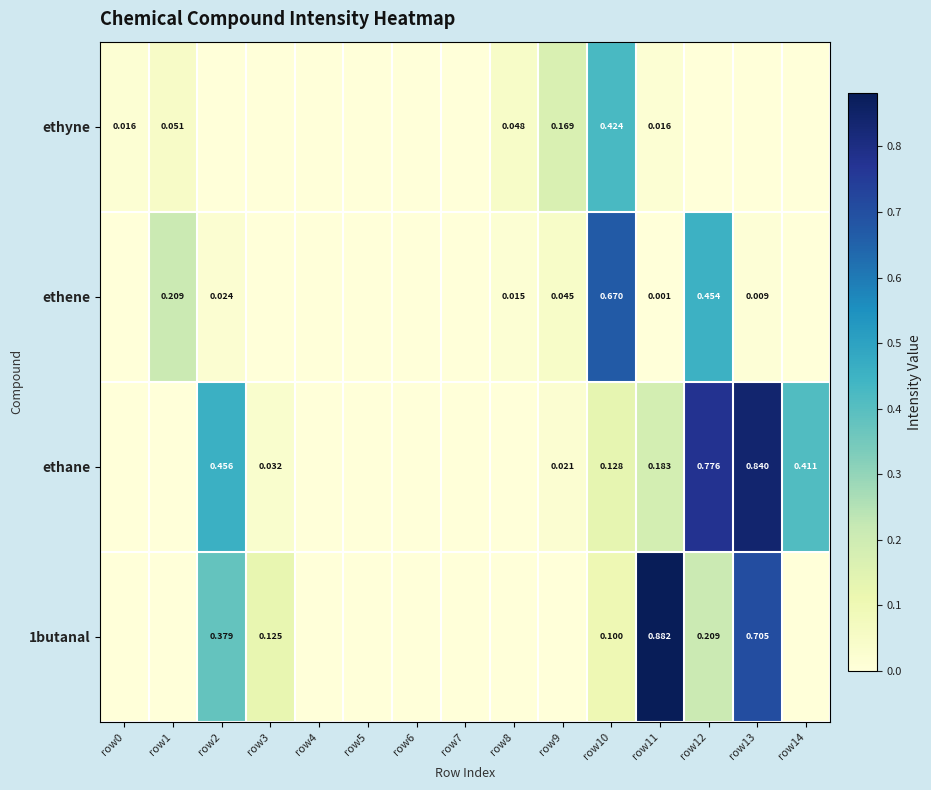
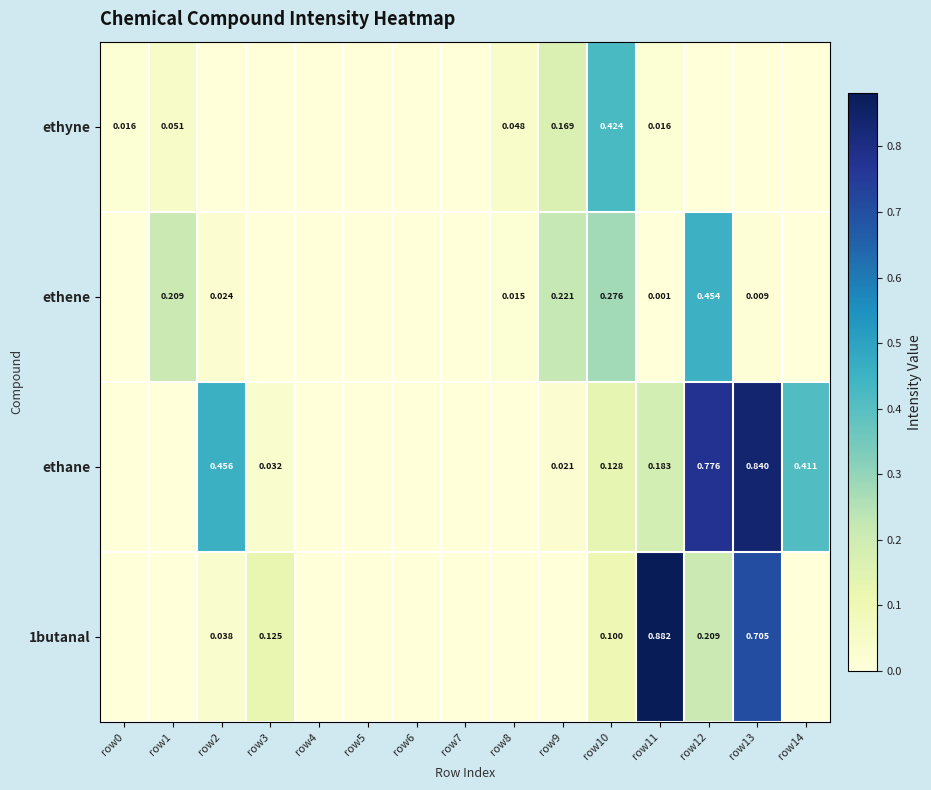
  {
    "ethyne": {
      "row0": 0.016,
      "row1": 0.051,
      "row8": 0.048,
      "row9": 0.169,
      "row10": 0.424,
      "row11": 0.016
    },
    "ethene": {
      "row1": 0.209,
      "row2": 0.024,
      "row8": 0.015,
-     "row9": 0.045,
-     "row10": 0.670,
+     "row9": 0.221,
+     "row10": 0.276,
      "row11": 0.001,
      "row12": 0.454,
      "row13": 0.009
    },
    "ethane": {
      "row2": 0.456,
      "row3": 0.032,
      "row9": 0.021,
      "row10": 0.128,
      "row11": 0.183,
      "row12": 0.776,
      "row13": 0.840,
      "row14": 0.411
    },
    "1butanal": {
-     "row2": 0.379,
+     "row2": 0.038,
      "row3": 0.125,
      "row10": 0.100,
      "row11": 0.882,
      "row12": 0.209,
      "row13": 0.705
    }
  }
